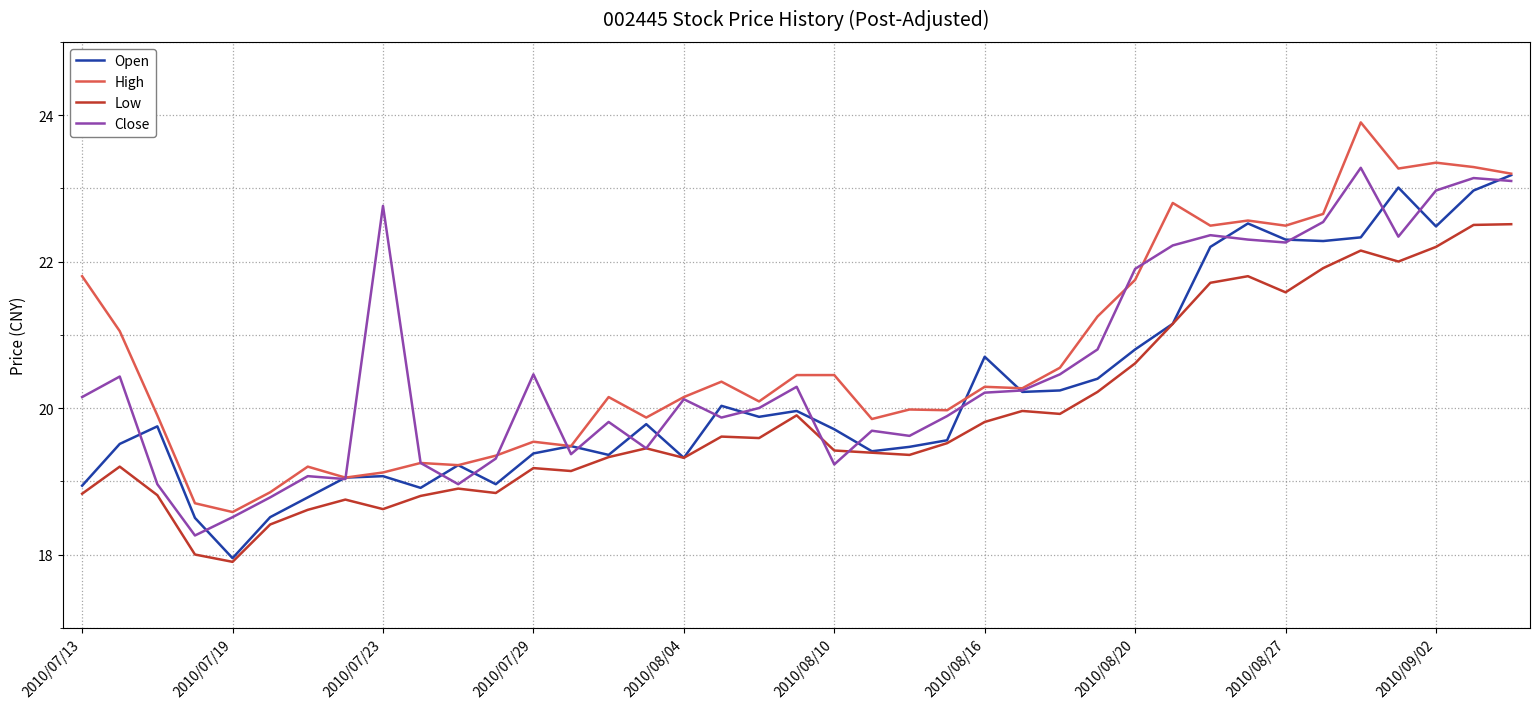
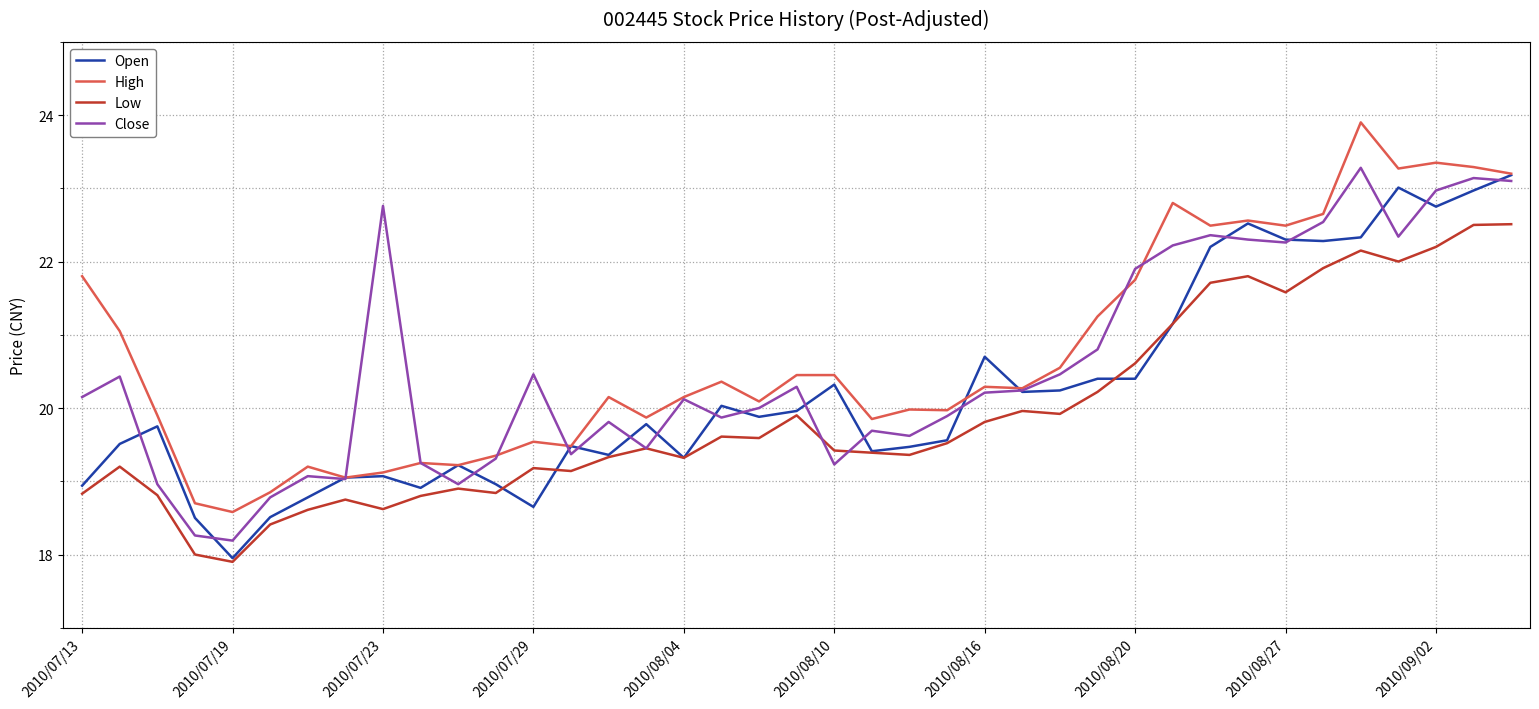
  {
    "Open": {
      "2010/07/13": 18.9,
      "2010/07/19": 18.0,
      "2010/07/23": 19.1,
-     "2010/07/29": 19.4,
-     "2010/08/10": 19.7,
+     "2010/07/29": 18.7,
+     "2010/08/10": 20.3,
      "2010/08/16": 20.7,
-     "2010/08/20": 20.8,
+     "2010/08/20": 20.4,
      "2010/08/27": 22.3,
-     "2010/09/02": 22.5
+     "2010/09/02": 22.8
    },
    "Close": {
      "2010/07/13": 20.2,
-     "2010/07/19": 18.5,
+     "2010/07/19": 18.2,
      "2010/07/23": 22.8,
      "2010/07/29": 20.5,
      "2010/08/10": 19.2,
      "2010/08/16": 20.2,
      "2010/08/20": 21.9,
      "2010/08/27": 22.3,
      "2010/09/02": 23.0
    }
  }
